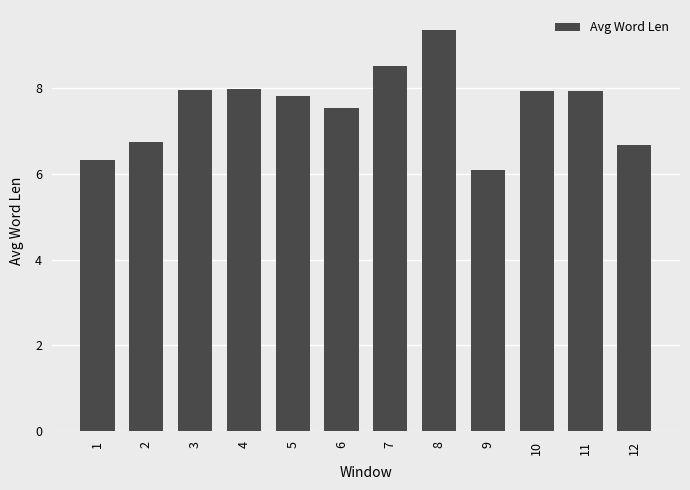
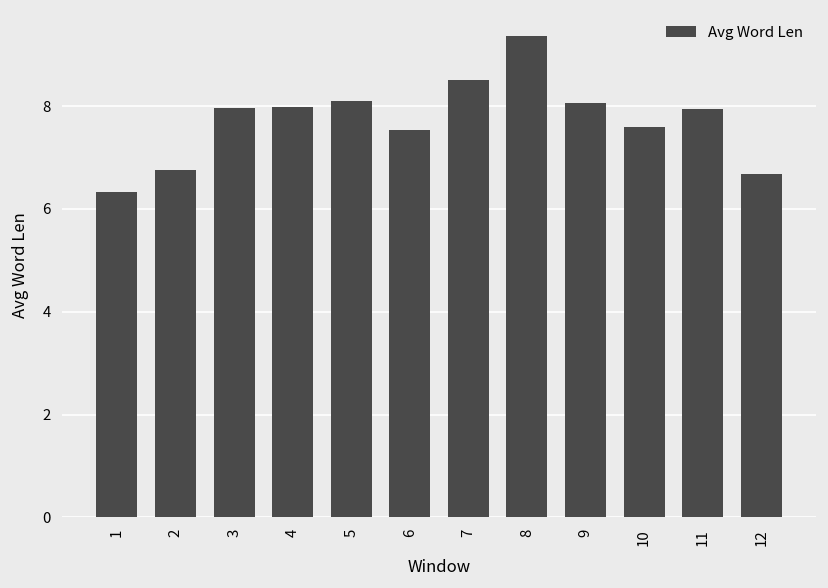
  {
    "1": 6.3,
    "2": 6.8,
    "3": 8.0,
    "4": 8.0,
-   "5": 7.8,
+   "5": 8.1,
    "6": 7.5,
    "7": 8.5,
    "8": 9.4,
-   "9": 6.1,
-   "10": 7.9,
+   "9": 8.1,
+   "10": 7.6,
    "11": 7.9,
    "12": 6.7
  }
